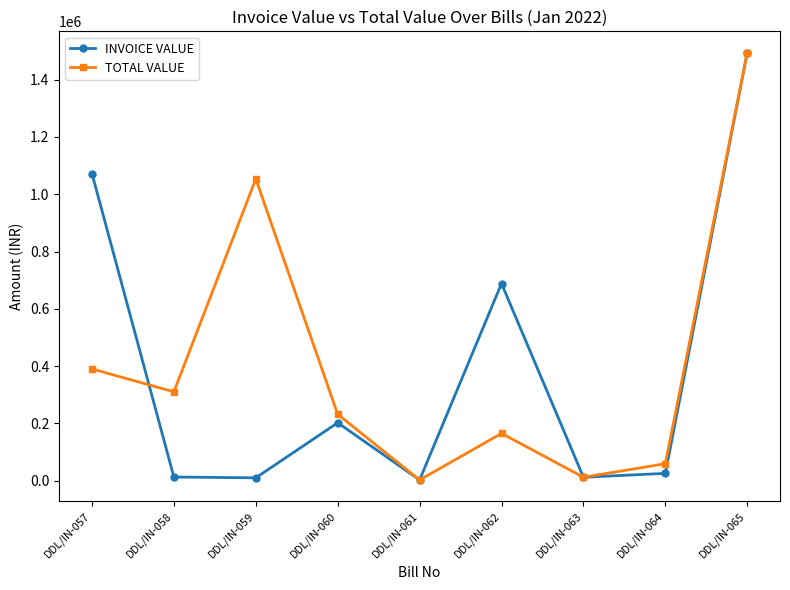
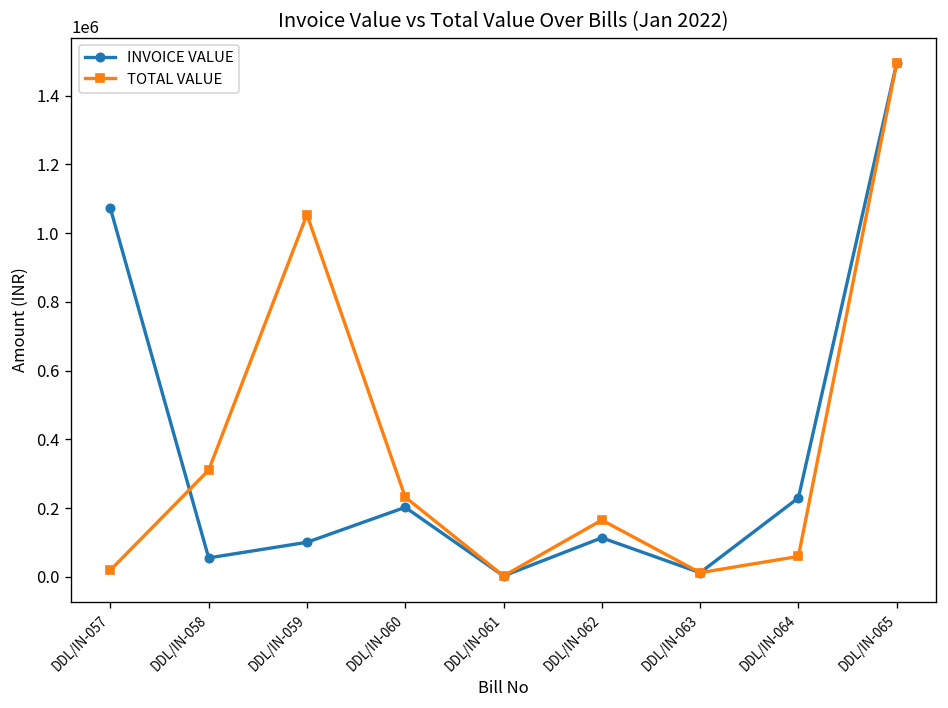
  {
    "INVOICE VALUE": {
      "DDL/IN-057": 1070000,
-     "DDL/IN-058": 10000,
-     "DDL/IN-059": 10000,
+     "DDL/IN-058": 60000,
+     "DDL/IN-059": 100000,
      "DDL/IN-060": 200000,
-     "DDL/IN-062": 690000,
-     "DDL/IN-064": 30000
+     "DDL/IN-062": 110000,
+     "DDL/IN-064": 230000
    },
    "TOTAL VALUE": {
-     "DDL/IN-057": 390000,
+     "DDL/IN-057": 20000,
      "DDL/IN-058": 310000,
      "DDL/IN-059": 1050000,
      "DDL/IN-060": 230000,
      "DDL/IN-062": 170000,
      "DDL/IN-064": 60000
    }
  }
